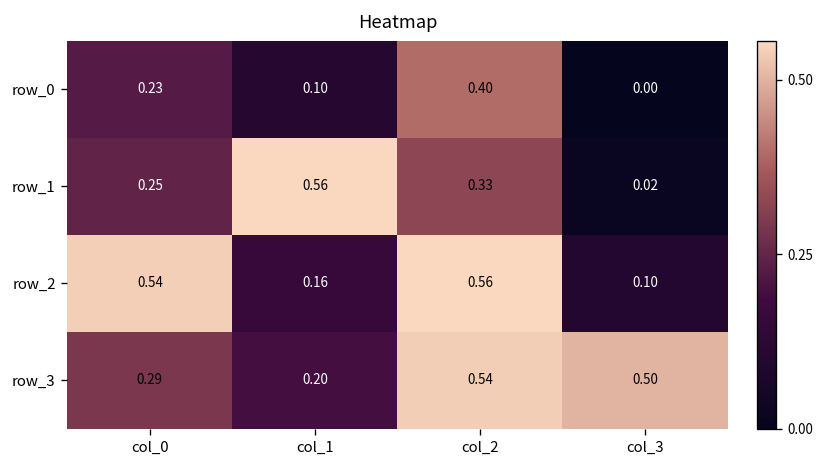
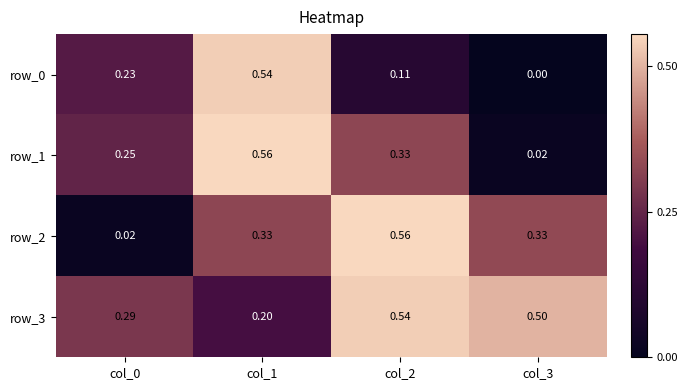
  {
    "row_0": {
      "col_0": 0.23,
-     "col_1": 0.10,
-     "col_2": 0.40,
+     "col_1": 0.54,
+     "col_2": 0.11,
      "col_3": 0.00
    },
    "row_1": {
      "col_0": 0.25,
      "col_1": 0.56,
      "col_2": 0.33,
      "col_3": 0.02
    },
    "row_2": {
-     "col_0": 0.54,
-     "col_1": 0.16,
+     "col_0": 0.02,
+     "col_1": 0.33,
      "col_2": 0.56,
-     "col_3": 0.10
+     "col_3": 0.33
    },
    "row_3": {
      "col_0": 0.29,
      "col_1": 0.20,
      "col_2": 0.54,
      "col_3": 0.50
    }
  }
